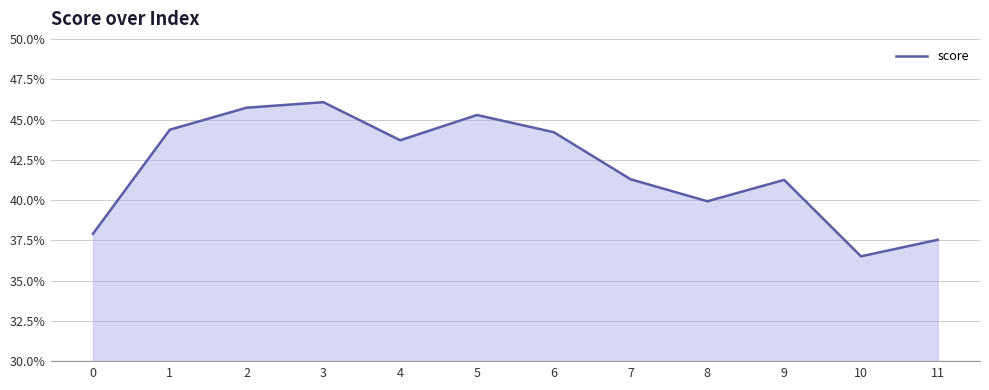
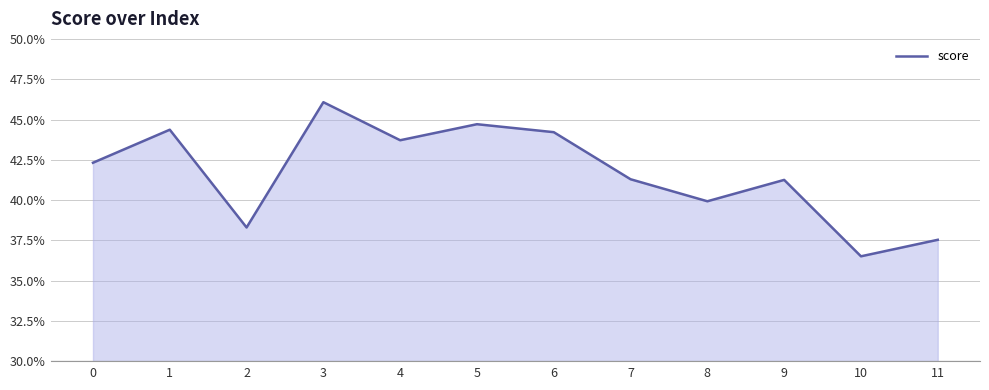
  {
-   "0": "37.9%",
+   "0": "42.3%",
    "1": "44.4%",
-   "2": "45.7%",
+   "2": "38.3%",
    "3": "46.1%",
    "4": "43.7%",
-   "5": "45.3%",
+   "5": "44.7%",
    "6": "44.2%",
    "7": "41.3%",
    "8": "39.9%",
    "9": "41.3%",
    "10": "36.5%",
    "11": "37.5%"
  }
